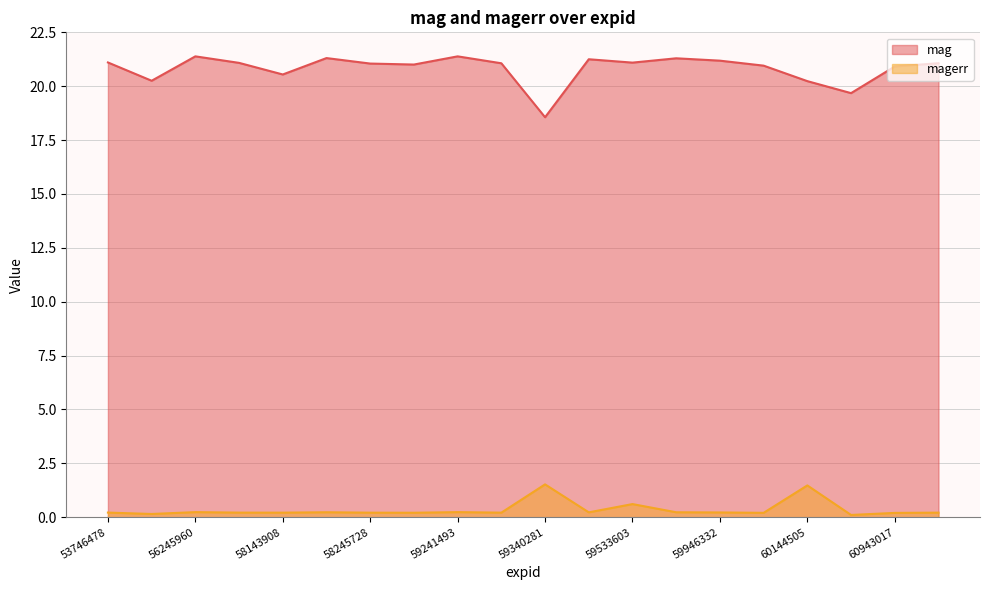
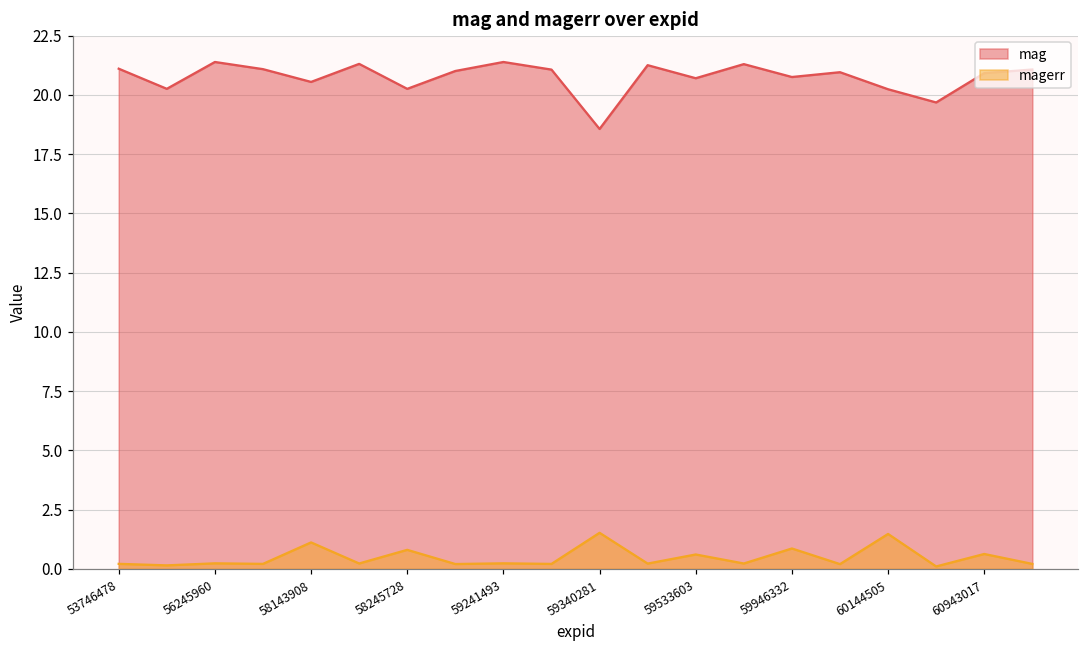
  {
    "mag": {
      "53746478": 21.1,
      "56245960": 21.4,
      "58143908": 20.5,
-     "58245728": 21.1,
+     "58245728": 20.3,
      "59241493": 21.4,
      "59340281": 18.6,
-     "59533603": 21.1,
-     "59946332": 21.2,
+     "59533603": 20.7,
+     "59946332": 20.8,
      "60144505": 20.2
    },
    "magerr": {
      "53746478": 0.2,
      "56245960": 0.2,
-     "58143908": 0.2,
-     "58245728": 0.2,
+     "58143908": 1.1,
+     "58245728": 0.8,
      "59241493": 0.2,
      "59340281": 1.5,
      "59533603": 0.6,
-     "59946332": 0.2,
+     "59946332": 0.9,
      "60144505": 1.5,
-     "60943017": 0.2
+     "60943017": 0.6
    }
  }
